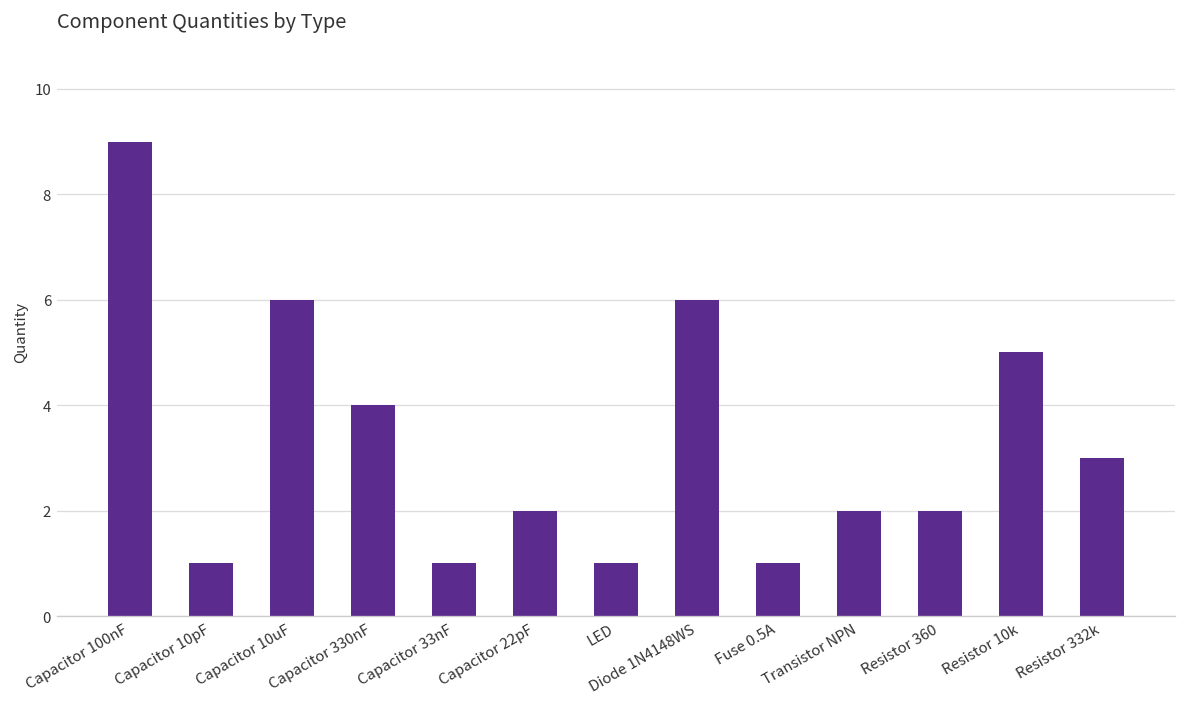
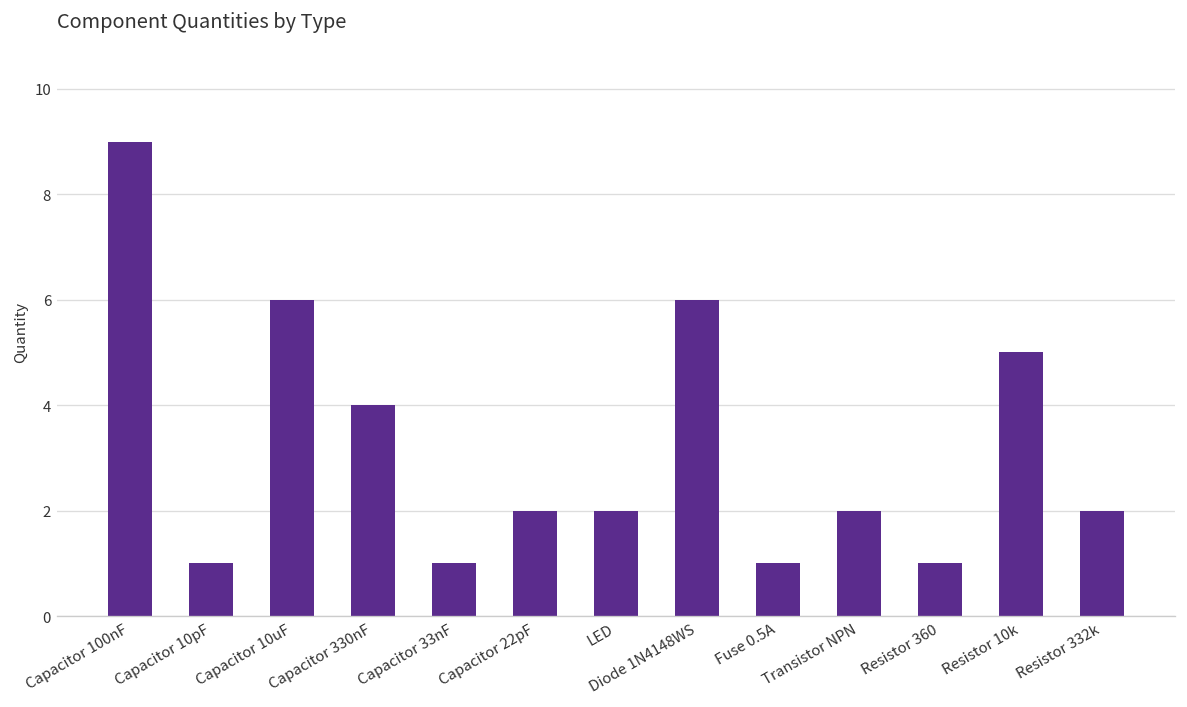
  {
    "Capacitor 100nF": 9,
    "Capacitor 10pF": 1,
    "Capacitor 10uF": 6,
    "Capacitor 330nF": 4,
    "Capacitor 33nF": 1,
    "Capacitor 22pF": 2,
-   "LED": 1,
+   "LED": 2,
    "Diode 1N4148WS": 6,
    "Fuse 0.5A": 1,
    "Transistor NPN": 2,
-   "Resistor 360": 2,
+   "Resistor 360": 1,
    "Resistor 10k": 5,
-   "Resistor 332k": 3
+   "Resistor 332k": 2
  }
